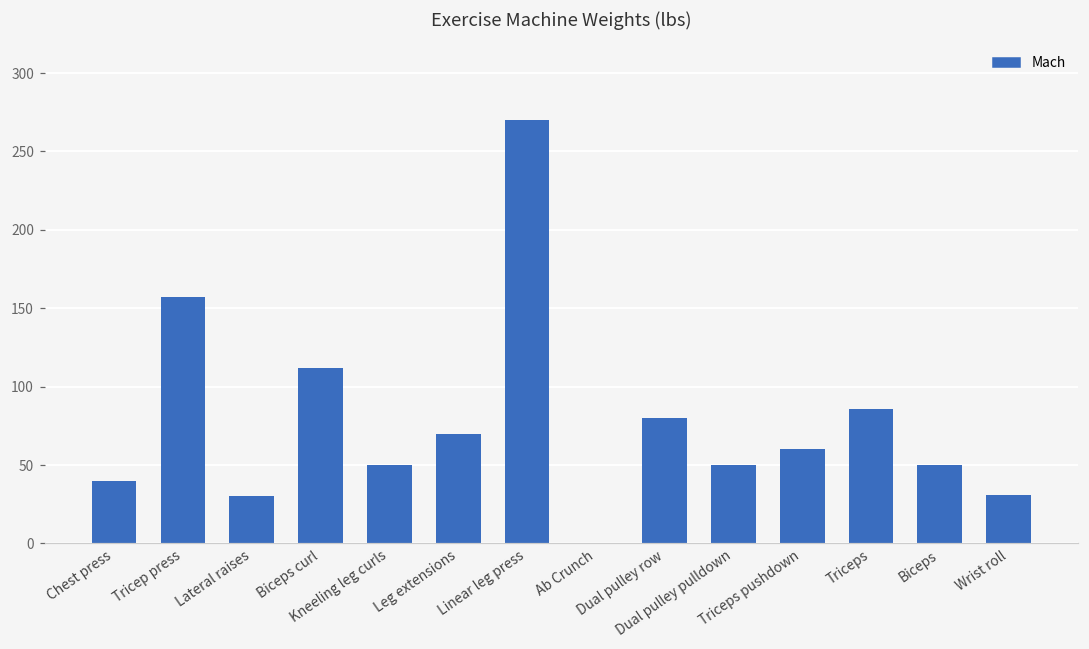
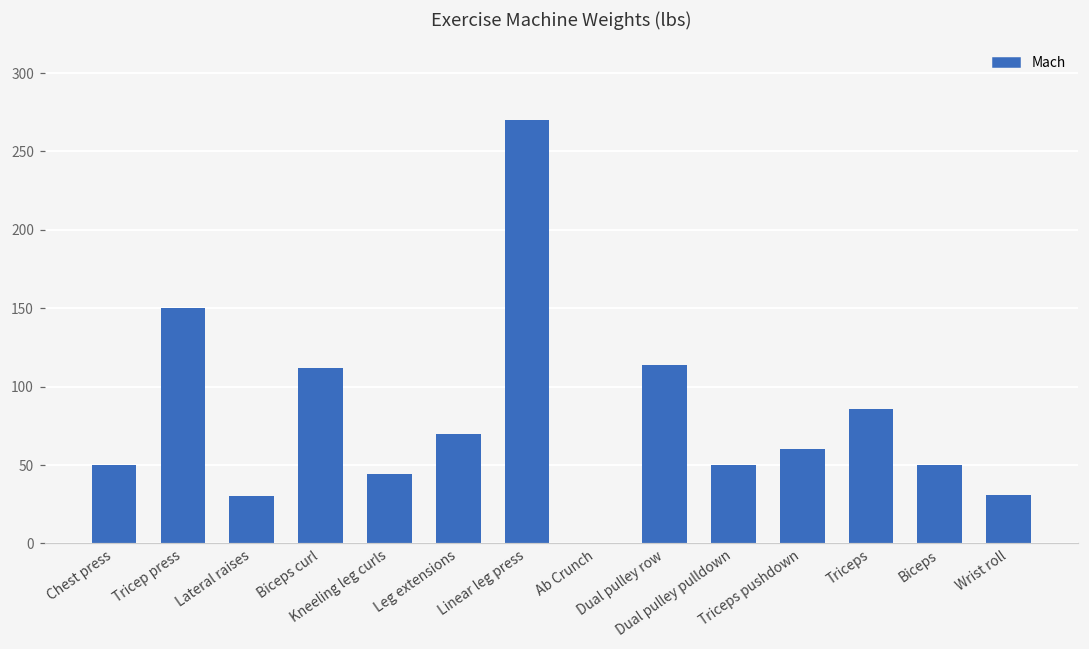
  {
-   "Chest press": 40,
-   "Tricep press": 157,
+   "Chest press": 50,
+   "Tricep press": 150,
    "Lateral raises": 30,
    "Biceps curl": 112,
-   "Kneeling leg curls": 50,
+   "Kneeling leg curls": 44,
    "Leg extensions": 70,
    "Linear leg press": 270,
    "Ab Crunch": 0,
-   "Dual pulley row": 80,
+   "Dual pulley row": 114,
    "Dual pulley pulldown": 50,
    "Triceps pushdown": 60,
    "Triceps": 86,
    "Biceps": 50,
    "Wrist roll": 31
  }
